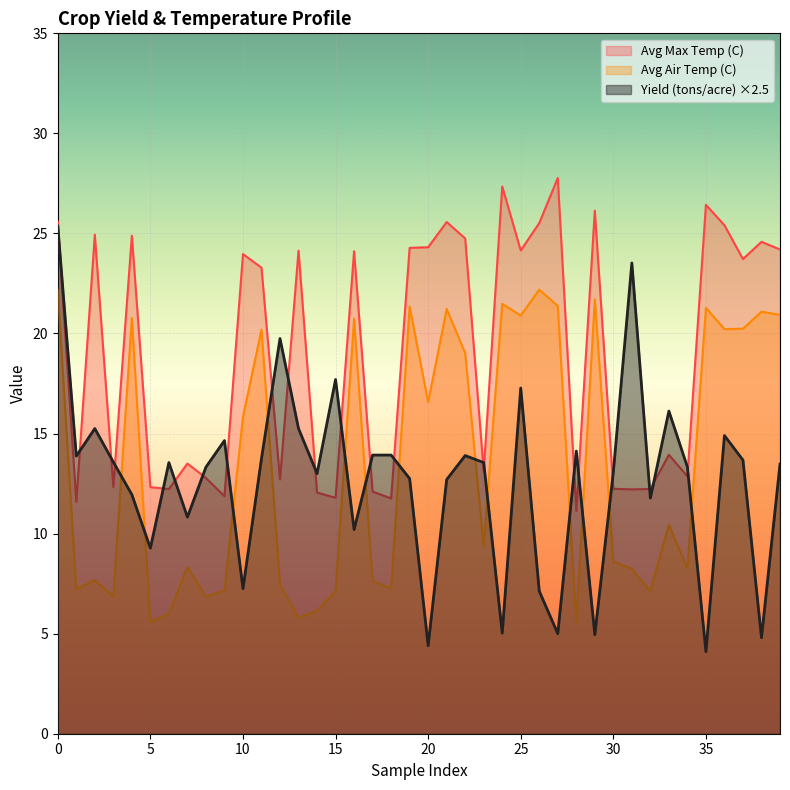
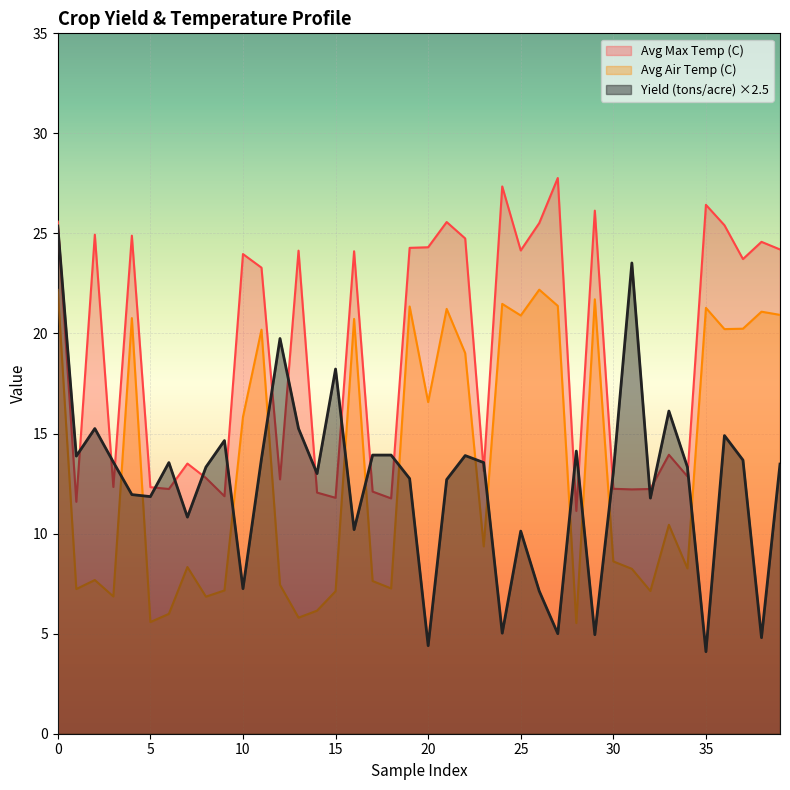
  {
    "Yield (tons/acre) ×2.5": {
      "0": 25.4,
-     "5": 9.3,
+     "5": 11.9,
      "10": 7.3,
-     "15": 17.7,
+     "15": 18.2,
      "20": 4.4,
-     "25": 17.3,
+     "25": 10.1,
      "30": 13.1,
      "35": 4.1
    }
  }
